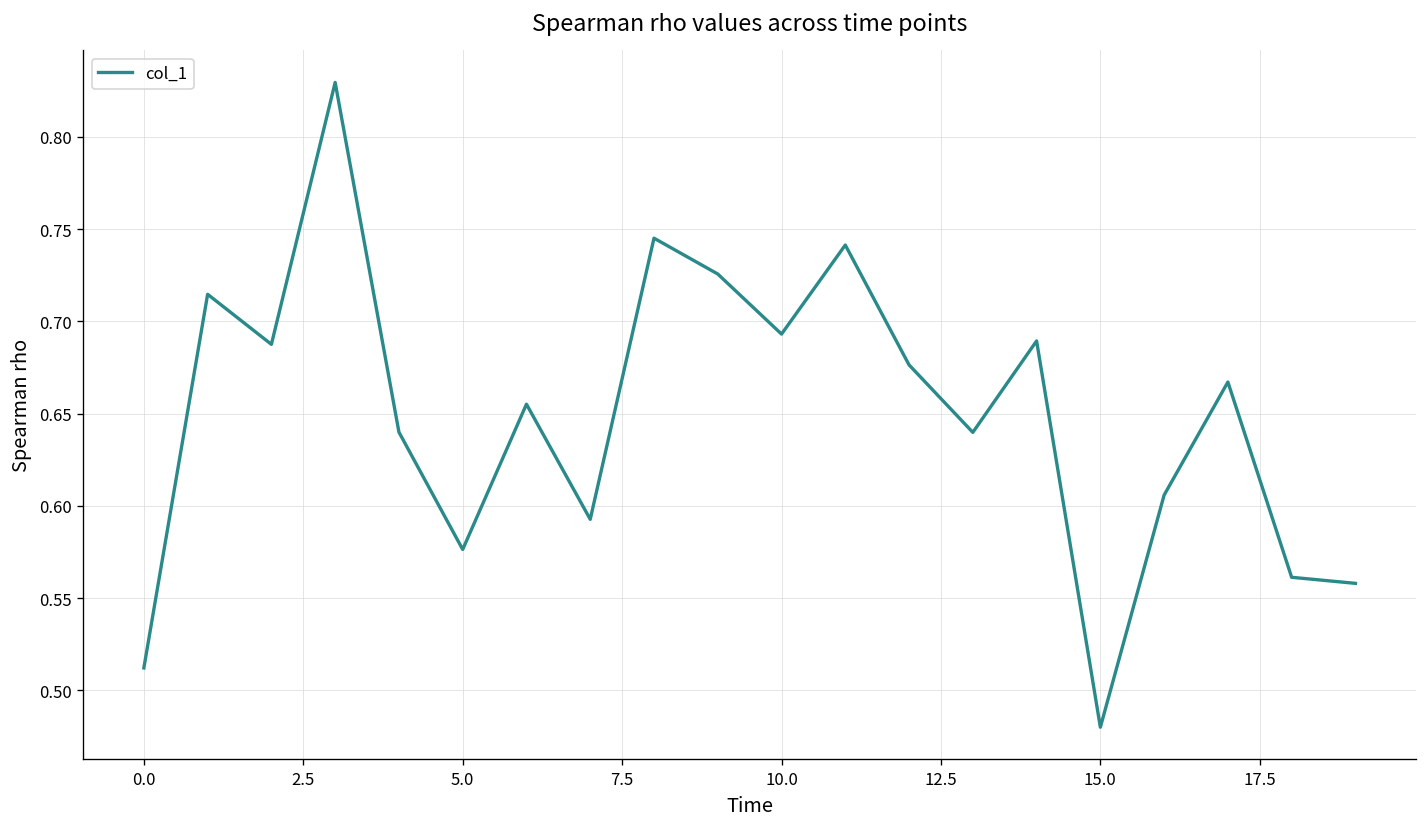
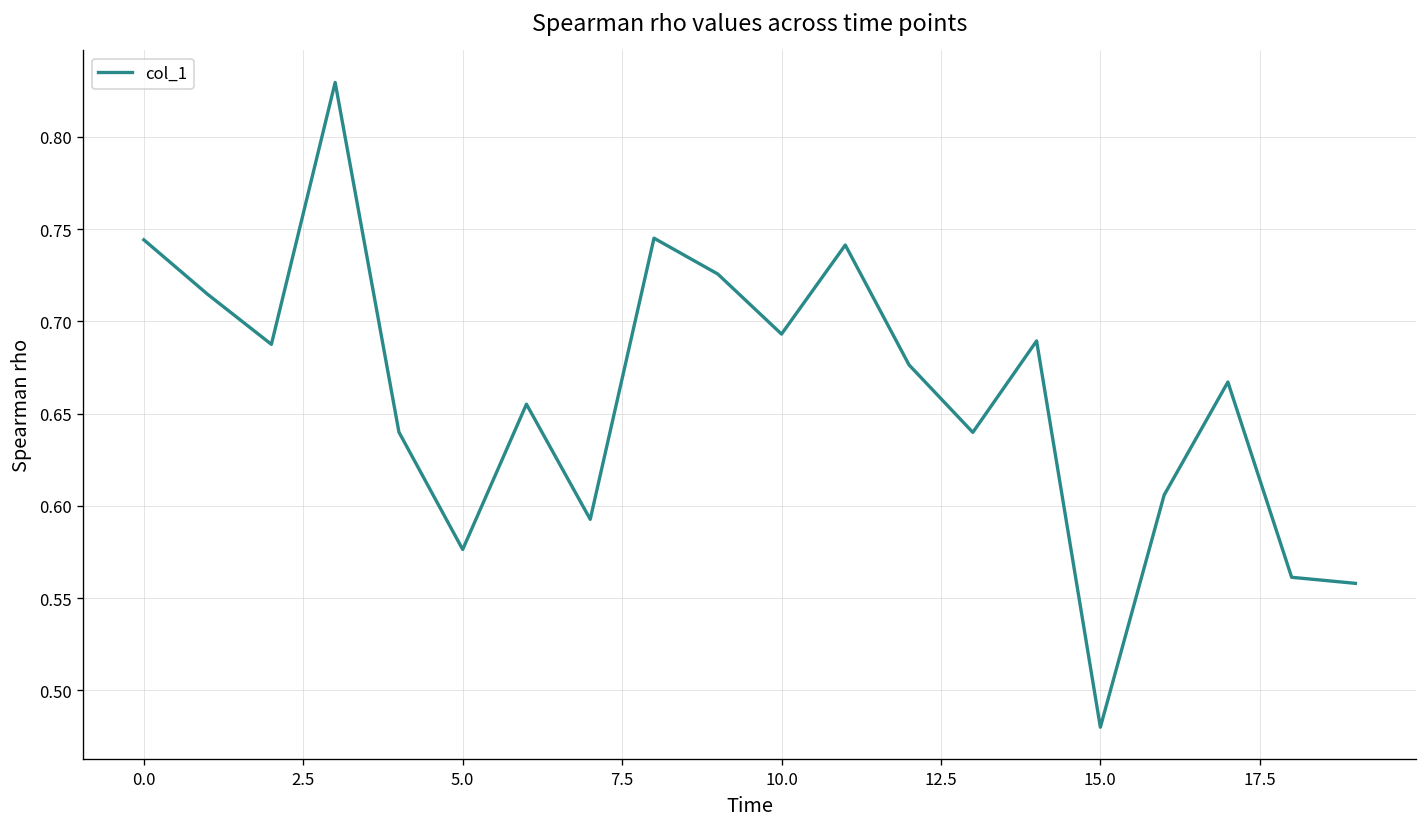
  {
-   "0.0": 0.512,
+   "0.0": 0.744,
    "5.0": 0.576,
    "10.0": 0.693,
    "15.0": 0.480
  }
